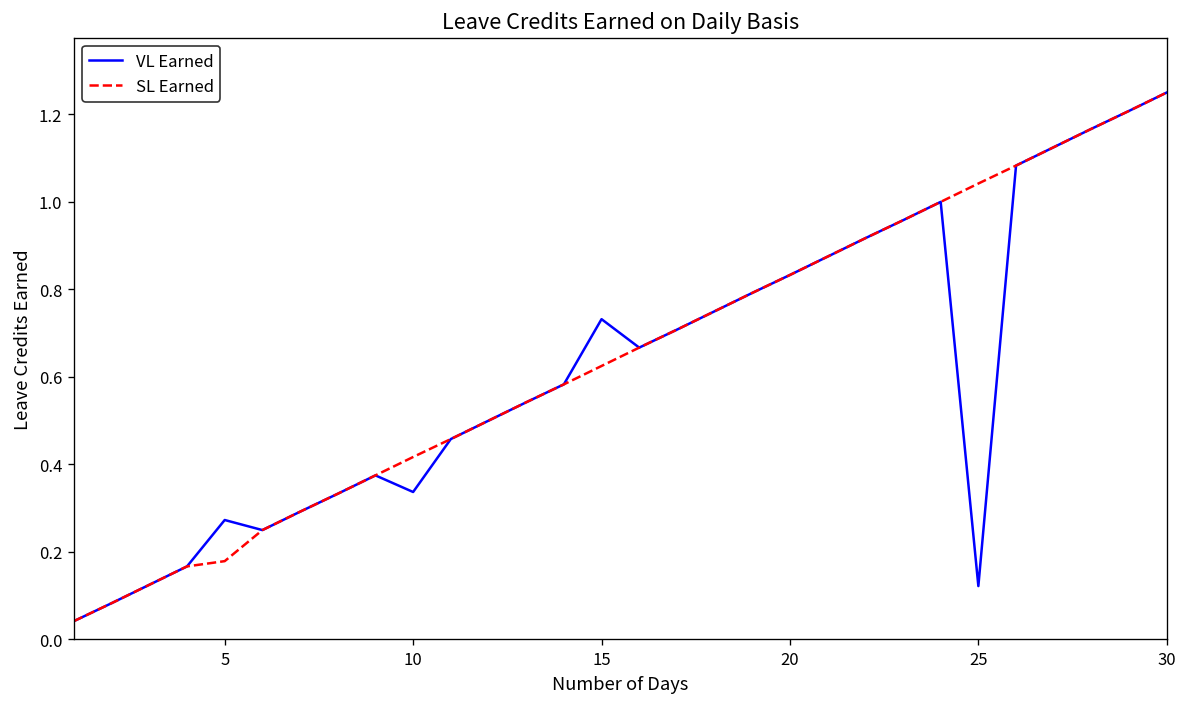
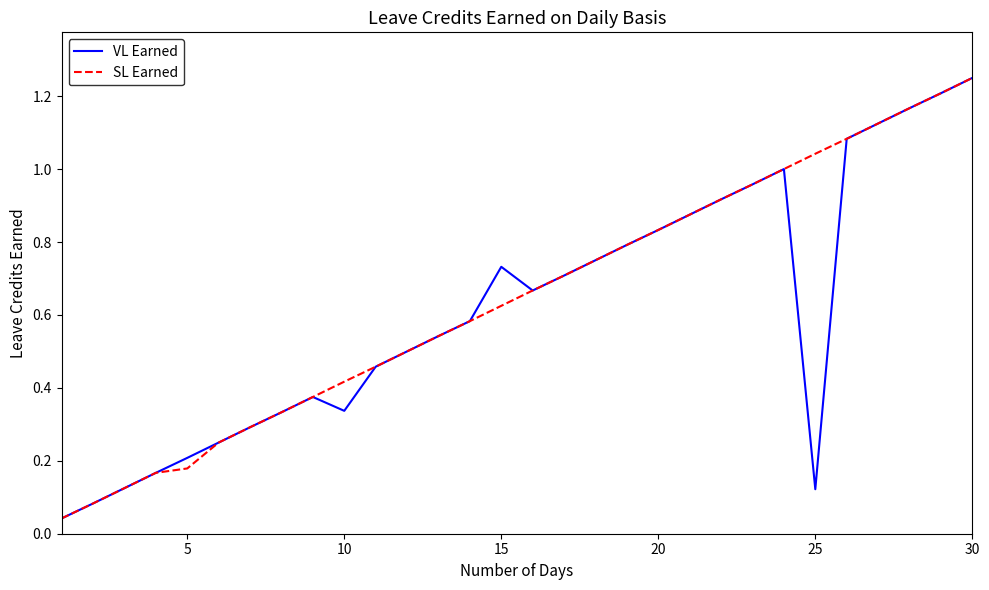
  {
    "VL Earned": {
-     "5": 0.27,
+     "5": 0.21,
      "10": 0.34,
      "15": 0.73,
      "25": 0.12
    },
    "SL Earned": {
      "5": 0.18,
      "10": 0.42,
      "15": 0.63,
      "25": 1.04
    }
  }
